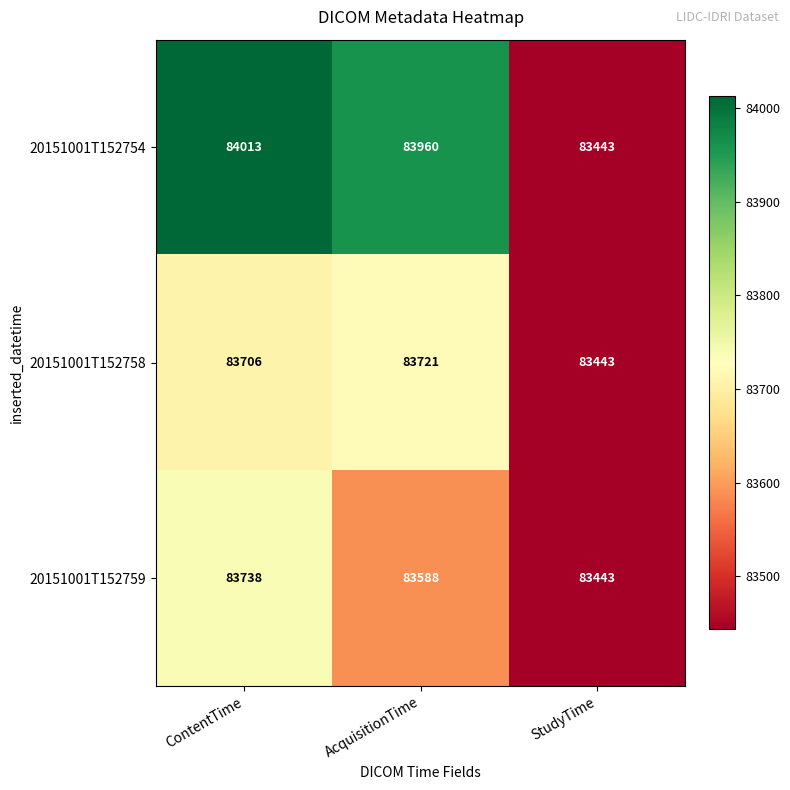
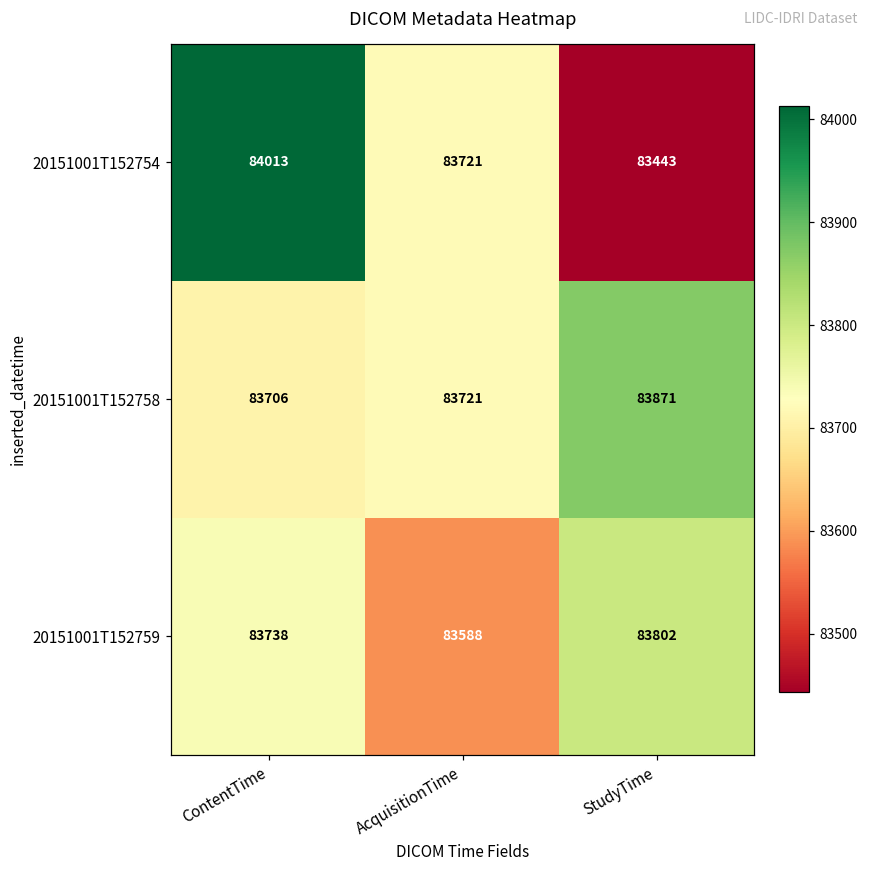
  {
    "20151001T152754": {
      "ContentTime": 84013,
-     "AcquisitionTime": 83960,
+     "AcquisitionTime": 83721,
      "StudyTime": 83443
    },
    "20151001T152758": {
      "ContentTime": 83706,
      "AcquisitionTime": 83721,
-     "StudyTime": 83443
+     "StudyTime": 83871
    },
    "20151001T152759": {
      "ContentTime": 83738,
      "AcquisitionTime": 83588,
-     "StudyTime": 83443
+     "StudyTime": 83802
    }
  }
